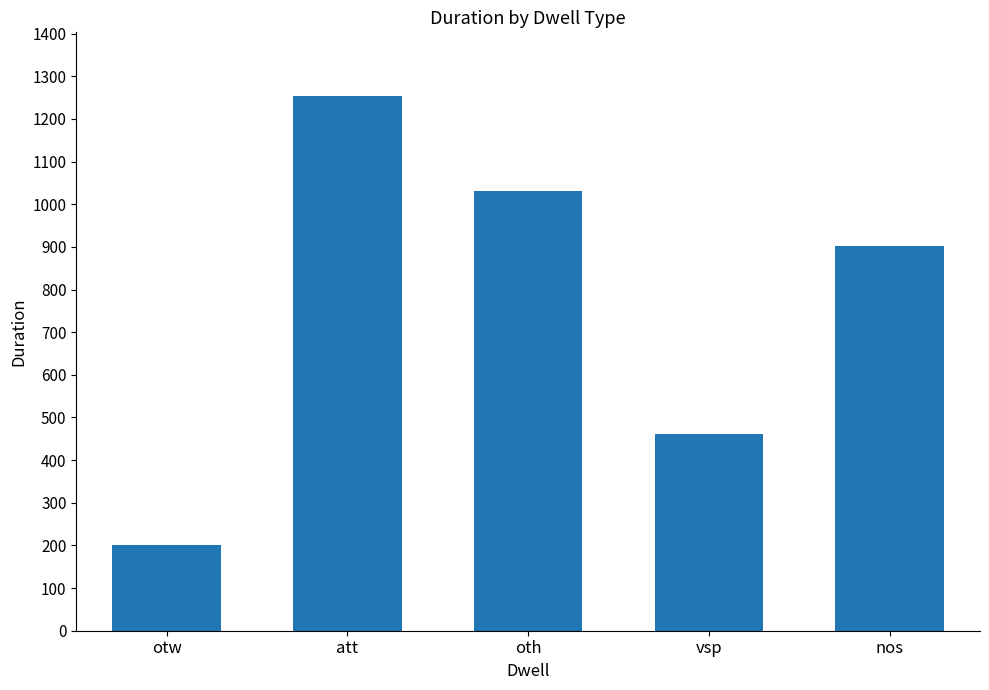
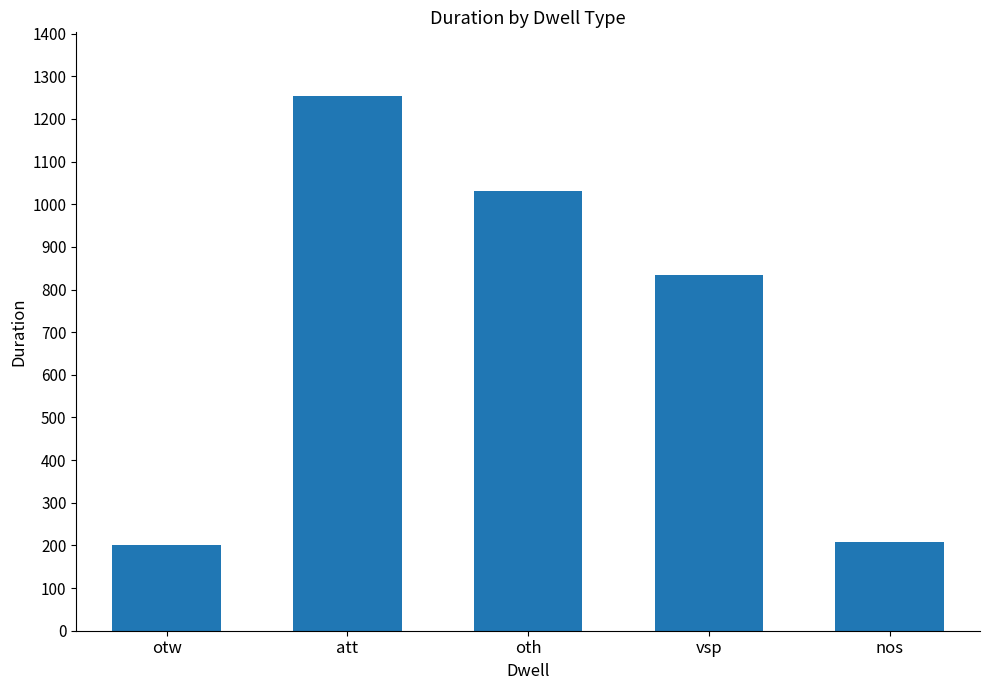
  {
    "otw": 200,
    "att": 1250,
    "oth": 1030,
-   "vsp": 460,
-   "nos": 900
+   "vsp": 830,
+   "nos": 210
  }
